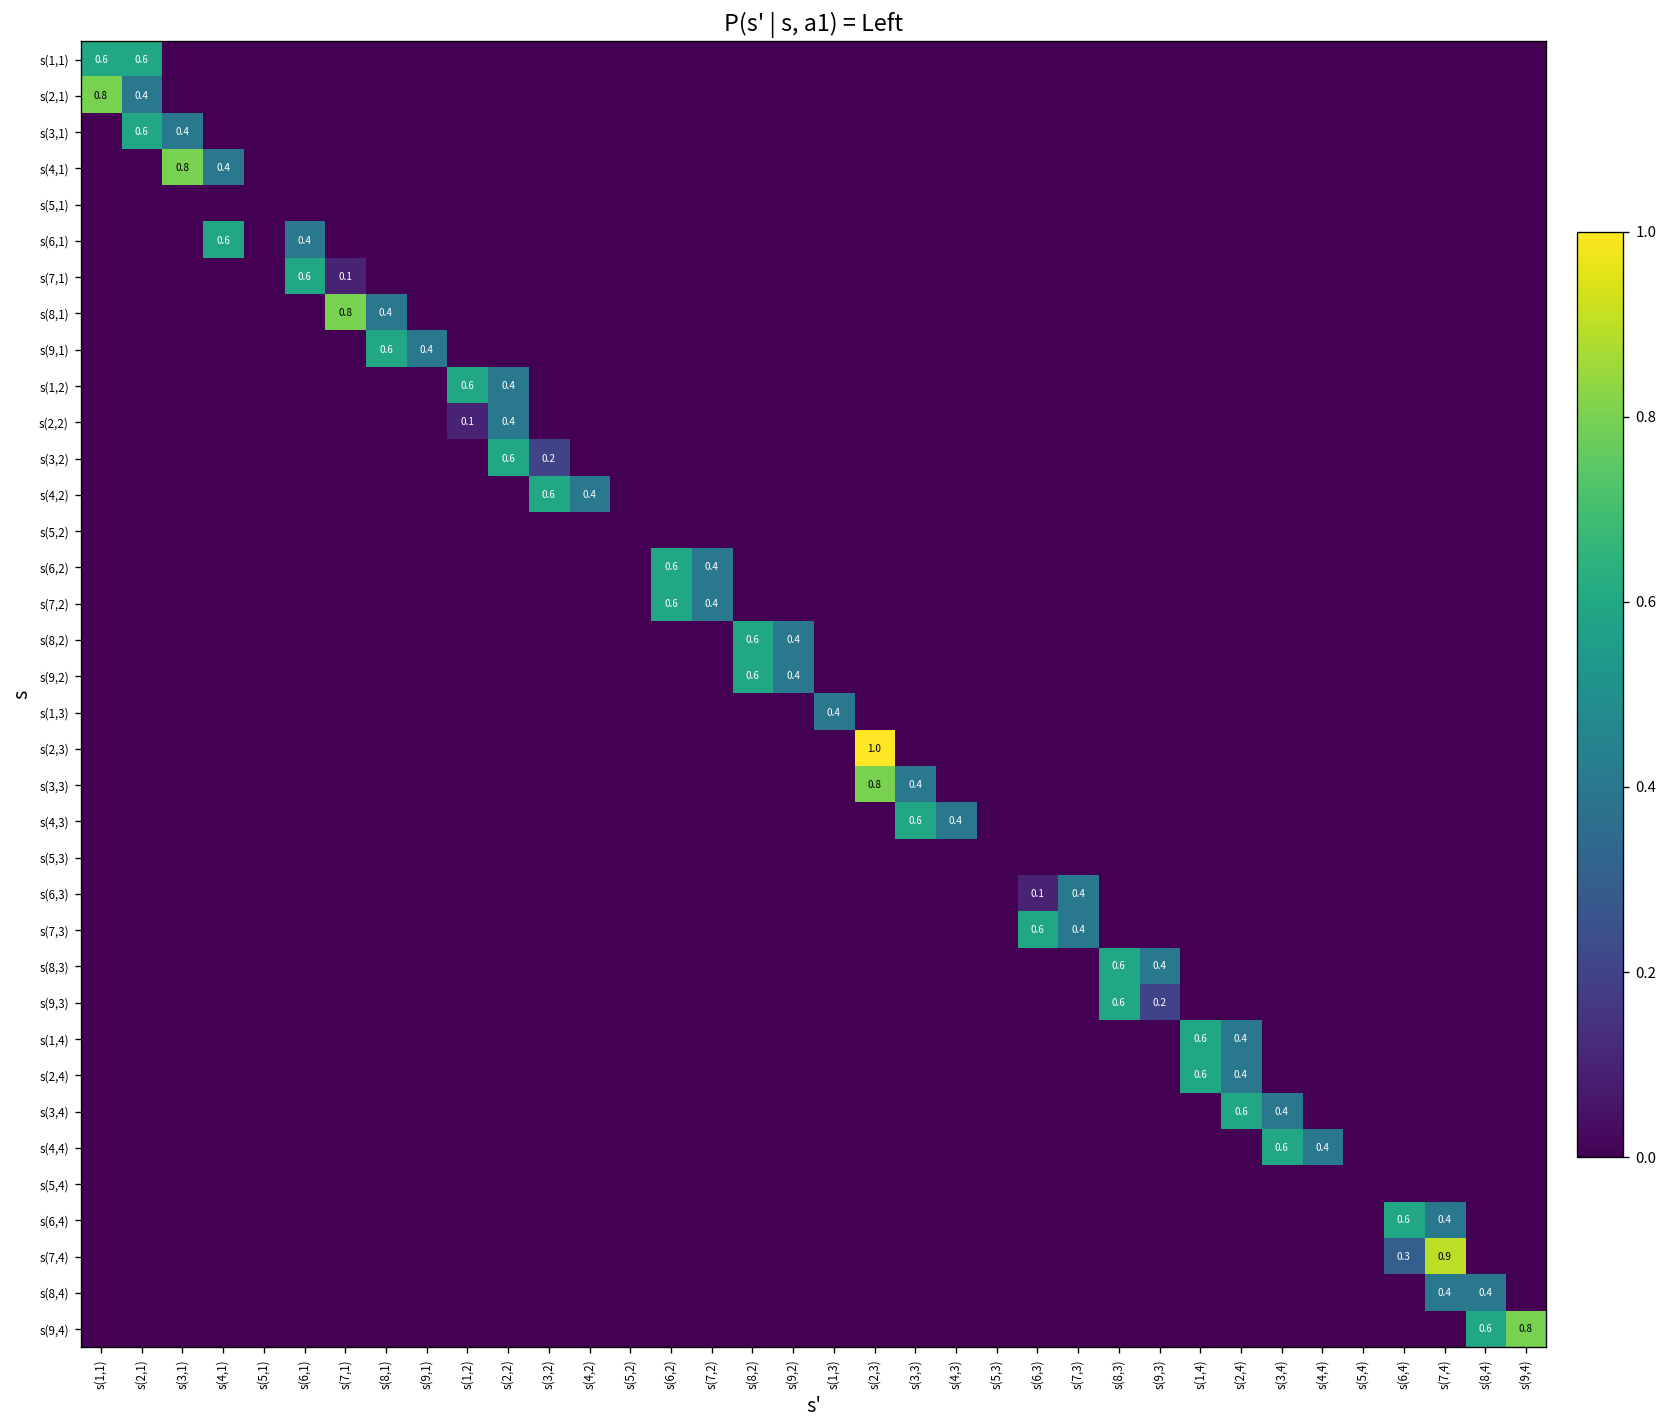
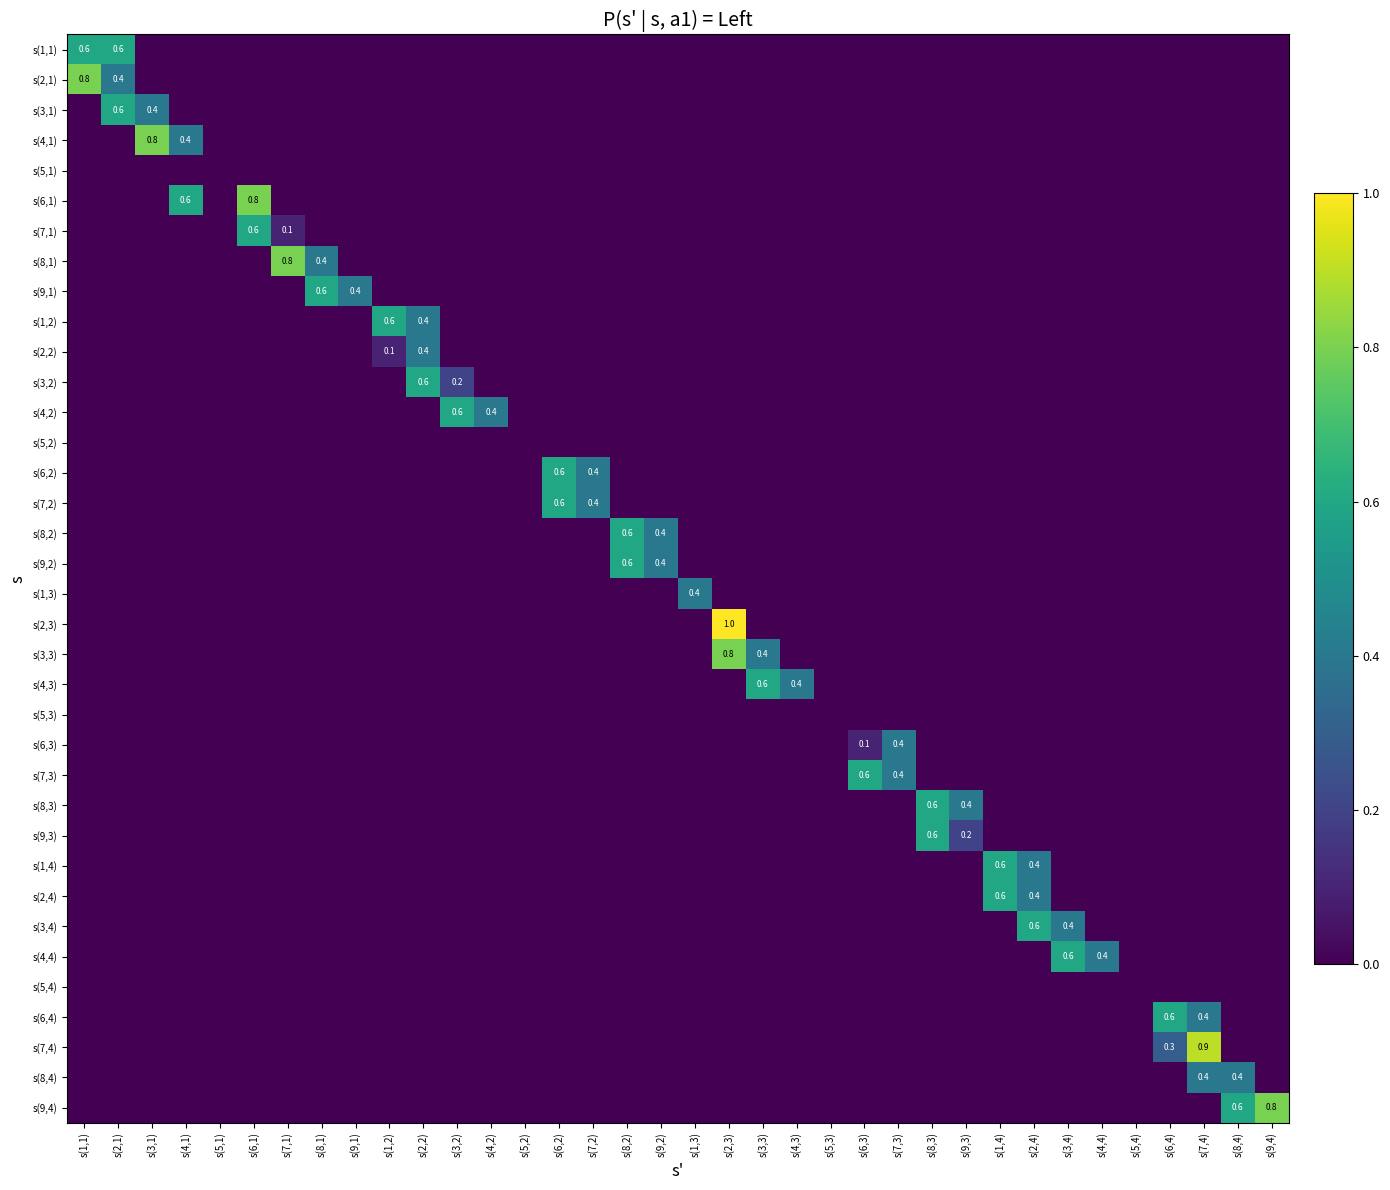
  {
    "s(1,1)": {
      "s(1,1)": 0.6,
      "s(2,1)": 0.6
    },
    "s(2,1)": {
      "s(1,1)": 0.8,
      "s(2,1)": 0.4
    },
    "s(3,1)": {
      "s(2,1)": 0.6,
      "s(3,1)": 0.4
    },
    "s(4,1)": {
      "s(3,1)": 0.8,
      "s(4,1)": 0.4
    },
    "s(6,1)": {
      "s(4,1)": 0.6,
-     "s(6,1)": 0.4
+     "s(6,1)": 0.8
    },
    "s(7,1)": {
      "s(6,1)": 0.6,
      "s(7,1)": 0.1
    },
    "s(8,1)": {
      "s(7,1)": 0.8,
      "s(8,1)": 0.4
    },
    "s(9,1)": {
      "s(8,1)": 0.6,
      "s(9,1)": 0.4
    },
    "s(1,2)": {
      "s(1,2)": 0.6,
      "s(2,2)": 0.4
    },
    "s(2,2)": {
      "s(1,2)": 0.1,
      "s(2,2)": 0.4
    },
    "s(3,2)": {
      "s(2,2)": 0.6,
      "s(3,2)": 0.2
    },
    "s(4,2)": {
      "s(3,2)": 0.6,
      "s(4,2)": 0.4
    },
    "s(6,2)": {
      "s(6,2)": 0.6,
      "s(7,2)": 0.4
    },
    "s(7,2)": {
      "s(6,2)": 0.6,
      "s(7,2)": 0.4
    },
    "s(8,2)": {
      "s(8,2)": 0.6,
      "s(9,2)": 0.4
    },
    "s(9,2)": {
      "s(8,2)": 0.6,
      "s(9,2)": 0.4
    },
    "s(1,3)": {
      "s(1,3)": 0.4
    },
    "s(2,3)": {
      "s(2,3)": 1.0
    },
    "s(3,3)": {
      "s(2,3)": 0.8,
      "s(3,3)": 0.4
    },
    "s(4,3)": {
      "s(3,3)": 0.6,
      "s(4,3)": 0.4
    },
    "s(6,3)": {
      "s(6,3)": 0.1,
      "s(7,3)": 0.4
    },
    "s(7,3)": {
      "s(6,3)": 0.6,
      "s(7,3)": 0.4
    },
    "s(8,3)": {
      "s(8,3)": 0.6,
      "s(9,3)": 0.4
    },
    "s(9,3)": {
      "s(8,3)": 0.6,
      "s(9,3)": 0.2
    },
    "s(1,4)": {
      "s(1,4)": 0.6,
      "s(2,4)": 0.4
    },
    "s(2,4)": {
      "s(1,4)": 0.6,
      "s(2,4)": 0.4
    },
    "s(3,4)": {
      "s(2,4)": 0.6,
      "s(3,4)": 0.4
    },
    "s(4,4)": {
      "s(3,4)": 0.6,
      "s(4,4)": 0.4
    },
    "s(6,4)": {
      "s(6,4)": 0.6,
      "s(7,4)": 0.4
    },
    "s(7,4)": {
      "s(6,4)": 0.3,
      "s(7,4)": 0.9
    },
    "s(8,4)": {
      "s(7,4)": 0.4,
      "s(8,4)": 0.4
    },
    "s(9,4)": {
      "s(8,4)": 0.6,
      "s(9,4)": 0.8
    }
  }
